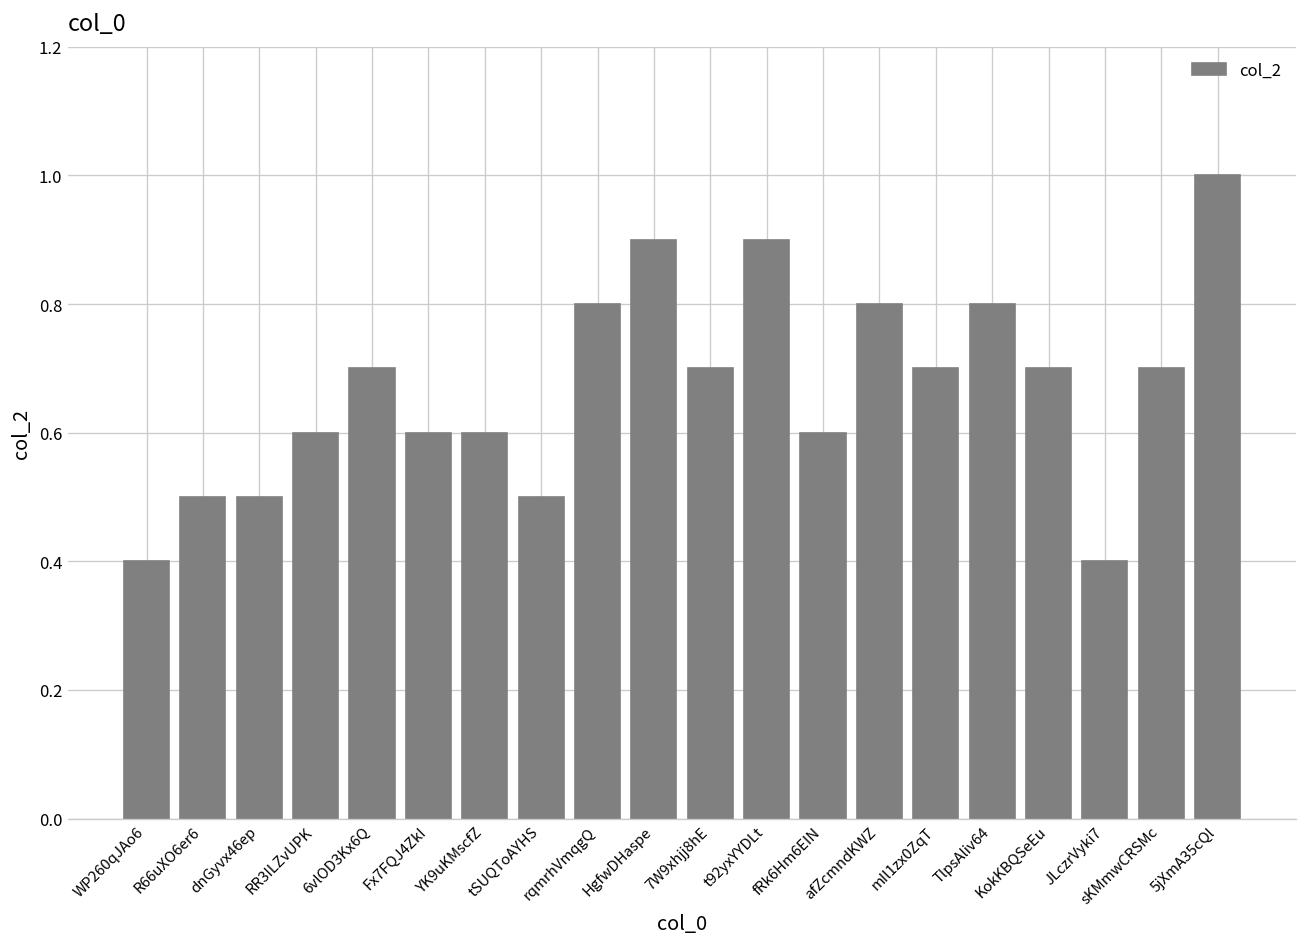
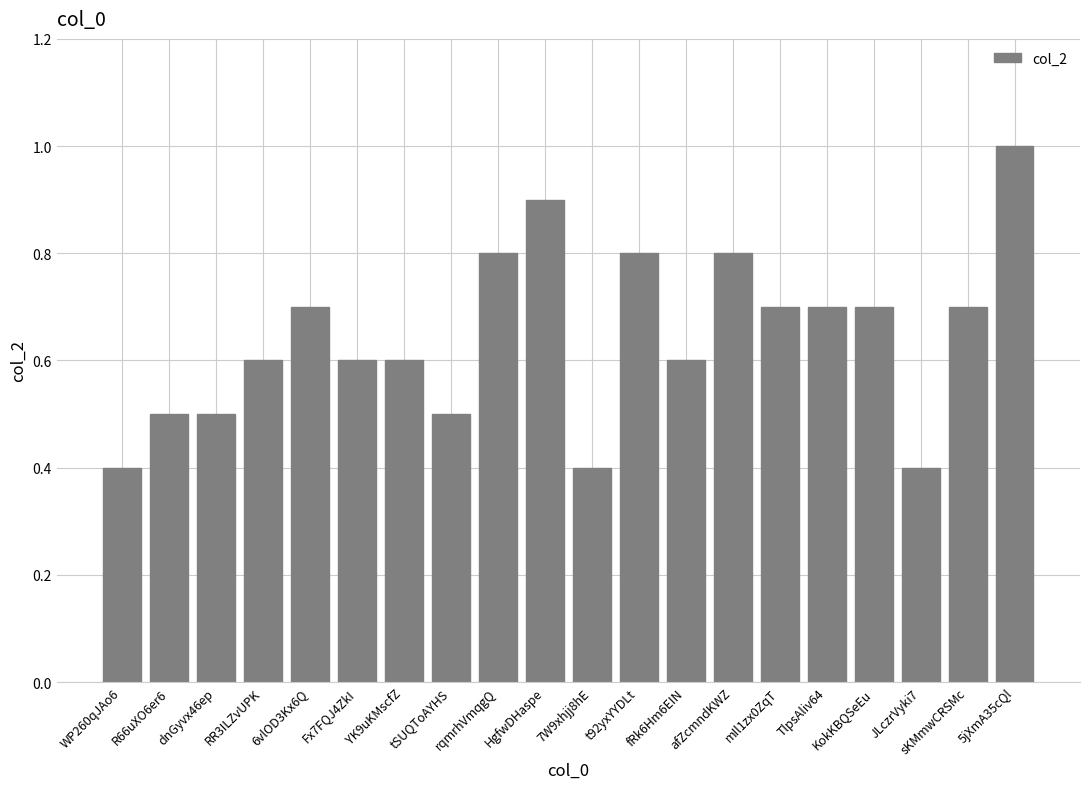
  {
    "WP260qJAo6": 0.4,
    "R66uXO6er6": 0.5,
    "dnGyvx46ep": 0.5,
    "RR3ILZvUPK": 0.6,
    "6vlOD3Kx6Q": 0.7,
    "Fx7FQJ4ZkI": 0.6,
    "YK9uKMscfZ": 0.6,
    "tSUQToAYHS": 0.5,
    "rqmrhVmqgQ": 0.8,
    "HgfwDHaspe": 0.9,
-   "7W9xhjj8hE": 0.7,
-   "t92yxYYDLt": 0.9,
+   "7W9xhjj8hE": 0.4,
+   "t92yxYYDLt": 0.8,
    "fRk6Hm6EIN": 0.6,
    "afZcmndKWZ": 0.8,
    "mIl1zx0ZqT": 0.7,
-   "TlpsAliv64": 0.8,
+   "TlpsAliv64": 0.7,
    "KokKBQSeEu": 0.7,
    "JLczrVyki7": 0.4,
    "sKMmwCRSMc": 0.7,
    "5jXmA35cQl": 1.0
  }
